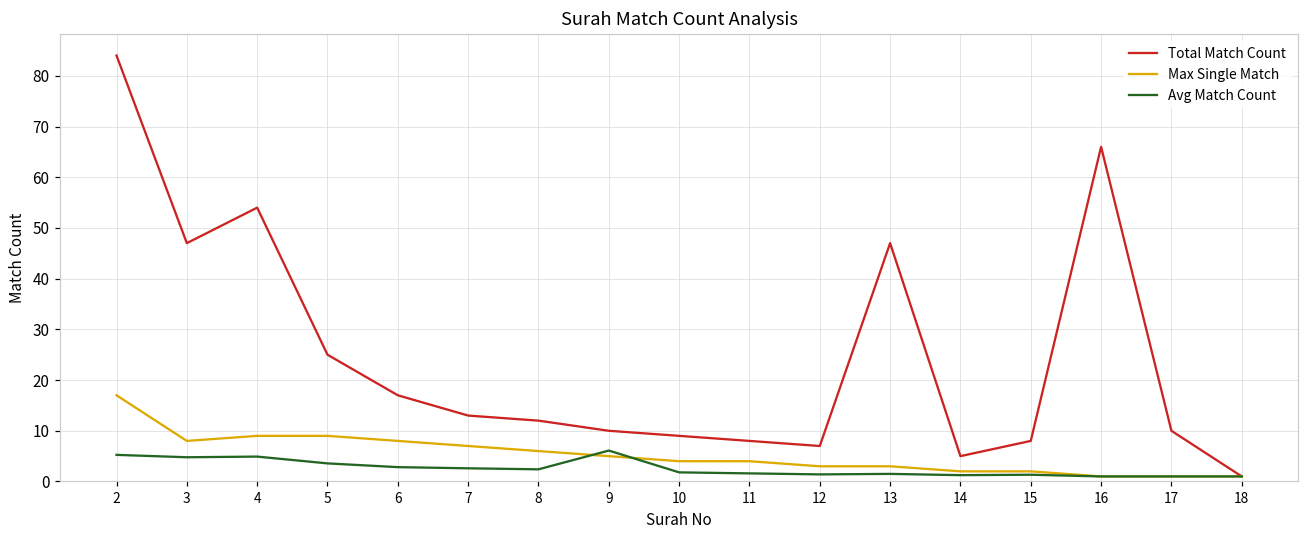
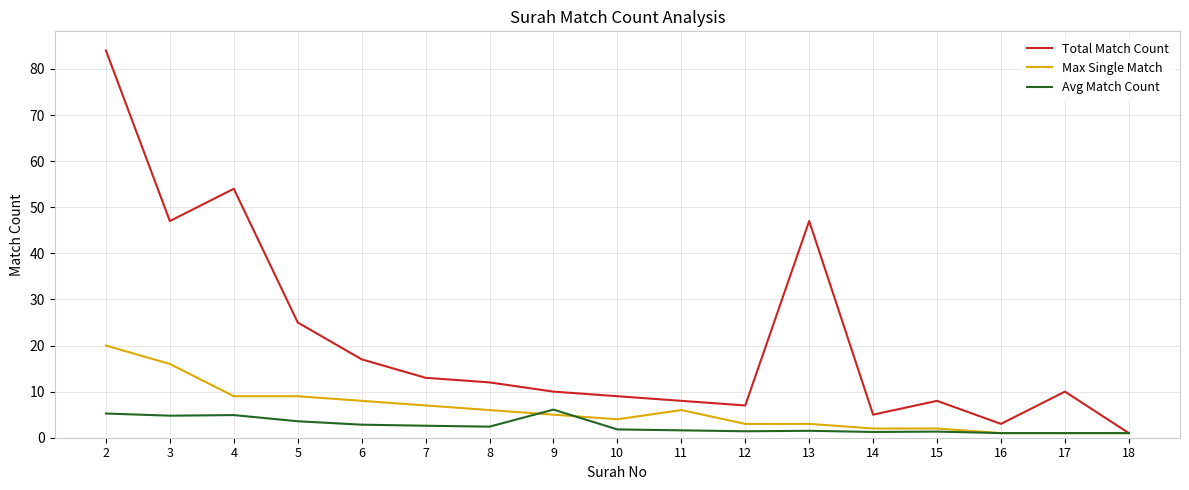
  {
    "Total Match Count": {
      "2": 84,
      "3": 47,
      "4": 54,
      "5": 25,
      "6": 17,
      "7": 13,
      "8": 12,
      "9": 10,
      "10": 9,
      "11": 8,
      "12": 7,
      "13": 47,
      "14": 5,
      "15": 8,
-     "16": 66,
+     "16": 3,
      "17": 10
    },
    "Max Single Match": {
-     "2": 17,
-     "3": 8,
+     "2": 20,
+     "3": 16,
      "4": 9,
      "5": 9,
      "6": 8,
      "7": 7,
      "8": 6,
      "9": 5,
      "10": 4,
-     "11": 4,
+     "11": 6,
      "12": 3,
      "13": 3,
      "14": 2,
      "15": 2
    },
    "Avg Match Count": {
      "2": 5,
      "3": 5,
      "4": 5,
      "5": 4,
      "6": 3,
      "7": 3,
      "8": 2,
      "9": 6,
      "10": 2,
      "11": 2,
      "12": 1,
      "13": 2,
      "14": 1,
      "15": 1
    }
  }
